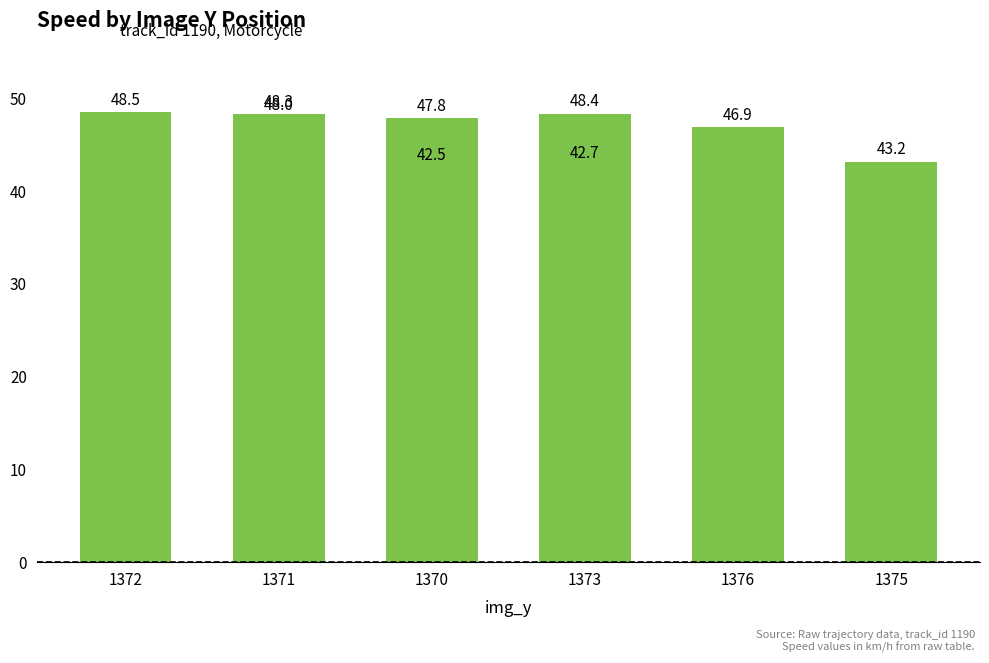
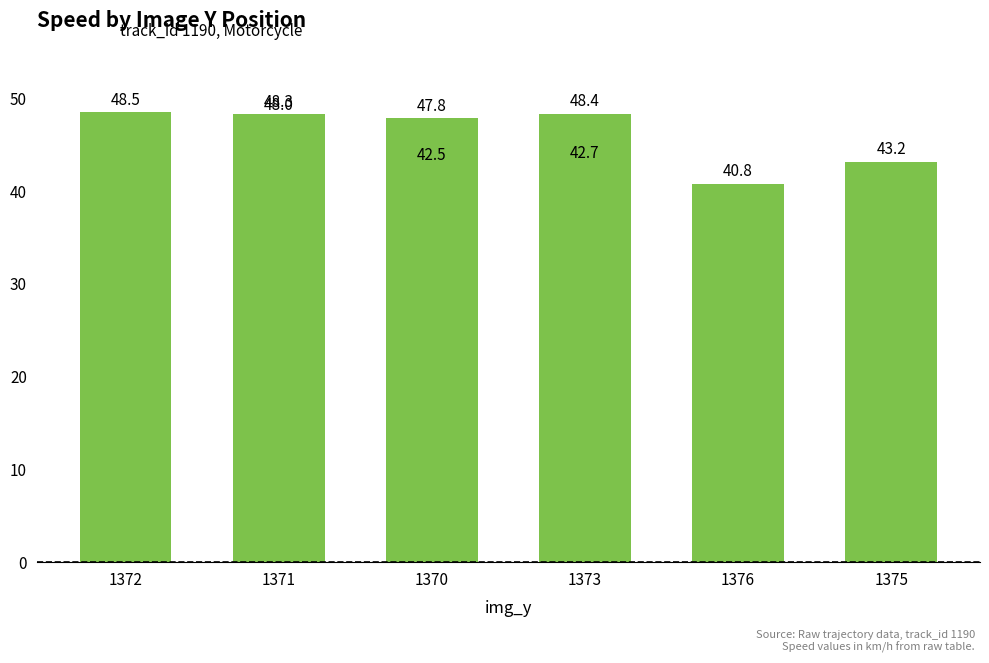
  {
    "1372": 48.5,
-   "1376": 46.9,
+   "1376": 40.8,
    "1375": 43.2
  }
